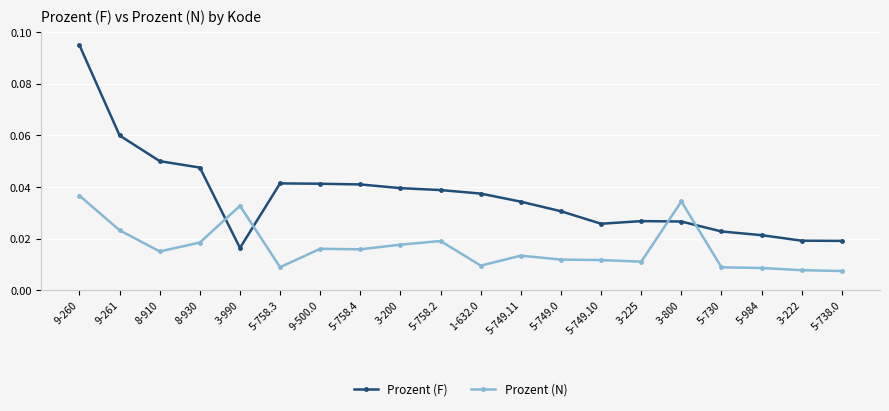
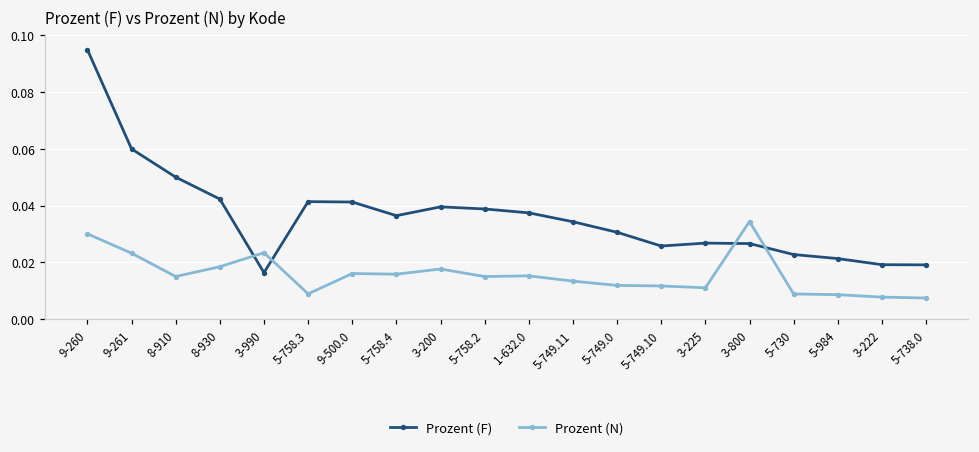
  {
    "Prozent (F)": {
      "9-260": 0.095,
      "9-261": 0.060,
      "8-910": 0.050,
-     "8-930": 0.048,
+     "8-930": 0.042,
      "3-990": 0.016,
      "5-758.3": 0.041,
      "9-500.0": 0.041,
-     "5-758.4": 0.041,
+     "5-758.4": 0.036,
      "3-200": 0.040,
      "5-758.2": 0.039,
      "1-632.0": 0.037,
      "5-749.11": 0.034,
      "5-749.0": 0.031,
      "5-749.10": 0.026,
      "3-225": 0.027,
      "3-800": 0.027,
      "5-730": 0.023,
      "5-984": 0.021,
      "3-222": 0.019,
      "5-738.0": 0.019
    },
    "Prozent (N)": {
-     "9-260": 0.037,
+     "9-260": 0.030,
      "9-261": 0.023,
      "8-910": 0.015,
      "8-930": 0.018,
-     "3-990": 0.033,
+     "3-990": 0.023,
      "5-758.3": 0.009,
      "9-500.0": 0.016,
      "5-758.4": 0.016,
      "3-200": 0.018,
-     "5-758.2": 0.019,
-     "1-632.0": 0.009,
+     "5-758.2": 0.015,
+     "1-632.0": 0.015,
      "5-749.11": 0.013,
      "5-749.0": 0.012,
      "5-749.10": 0.012,
      "3-225": 0.011,
      "3-800": 0.034,
      "5-730": 0.009,
      "5-984": 0.009,
      "3-222": 0.008,
      "5-738.0": 0.007
    }
  }
